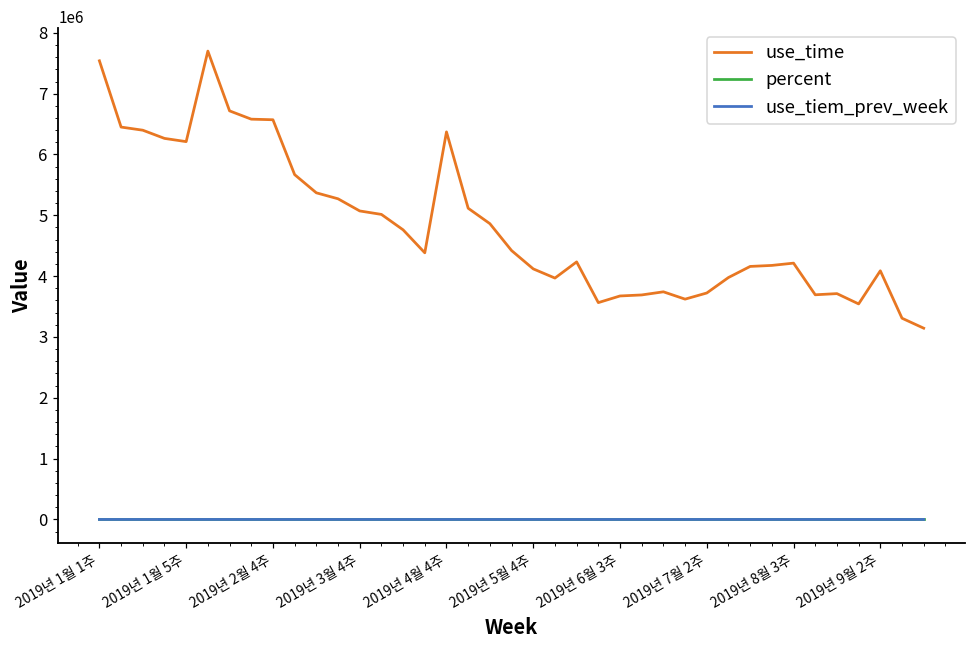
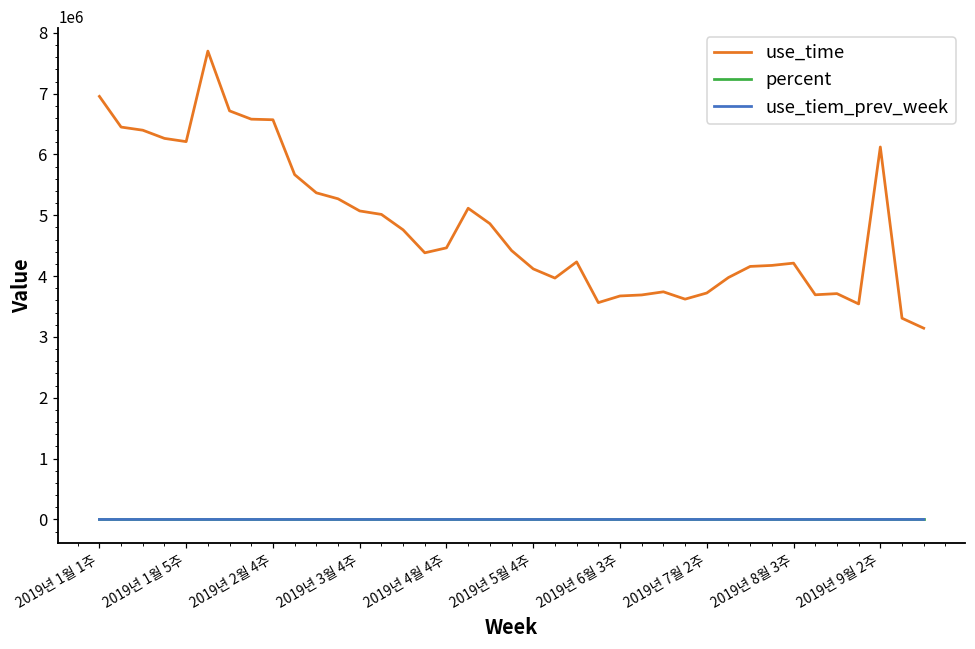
  {
    "use_time": {
-     "2019년 1월 1주": 7500000,
+     "2019년 1월 1주": 7000000,
      "2019년 1월 5주": 6200000,
      "2019년 2월 4주": 6600000,
      "2019년 3월 4주": 5100000,
-     "2019년 4월 4주": 6400000,
+     "2019년 4월 4주": 4500000,
      "2019년 5월 4주": 4100000,
      "2019년 6월 3주": 3700000,
      "2019년 8월 3주": 4200000,
-     "2019년 9월 2주": 4100000
+     "2019년 9월 2주": 6100000
    },
    "use_tiem_prev_week": {
      "2019년 1월 1주": 0,
      "2019년 1월 5주": 0,
      "2019년 2월 4주": 0,
      "2019년 3월 4주": 0,
      "2019년 4월 4주": 0,
      "2019년 5월 4주": 0,
      "2019년 6월 3주": 0,
      "2019년 8월 3주": 0,
      "2019년 9월 2주": 0
    }
  }
